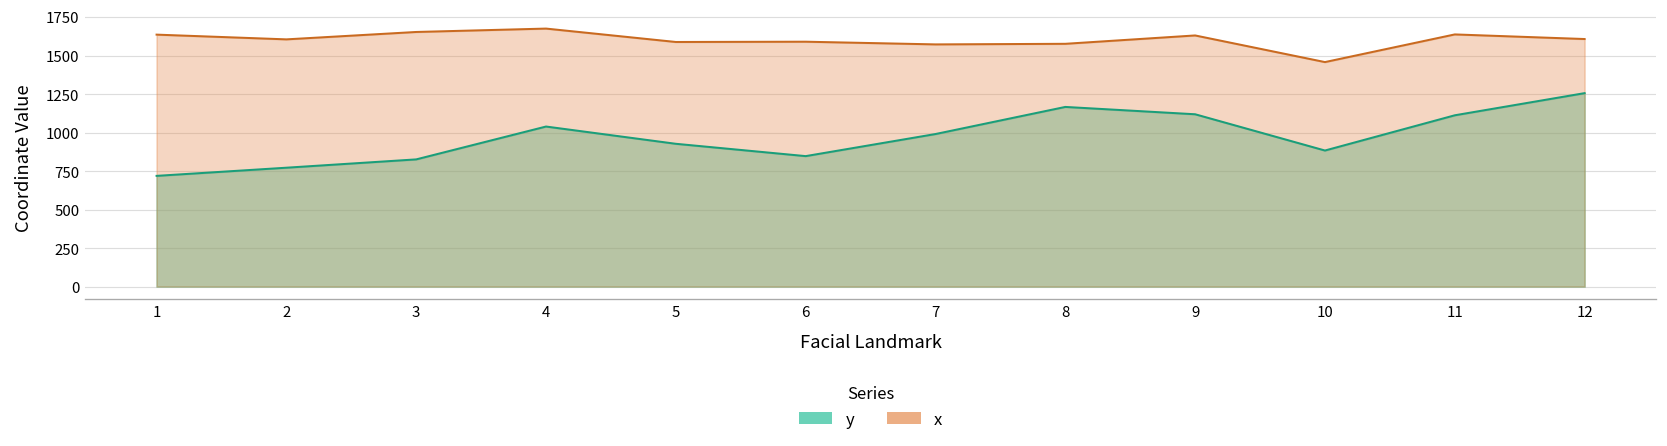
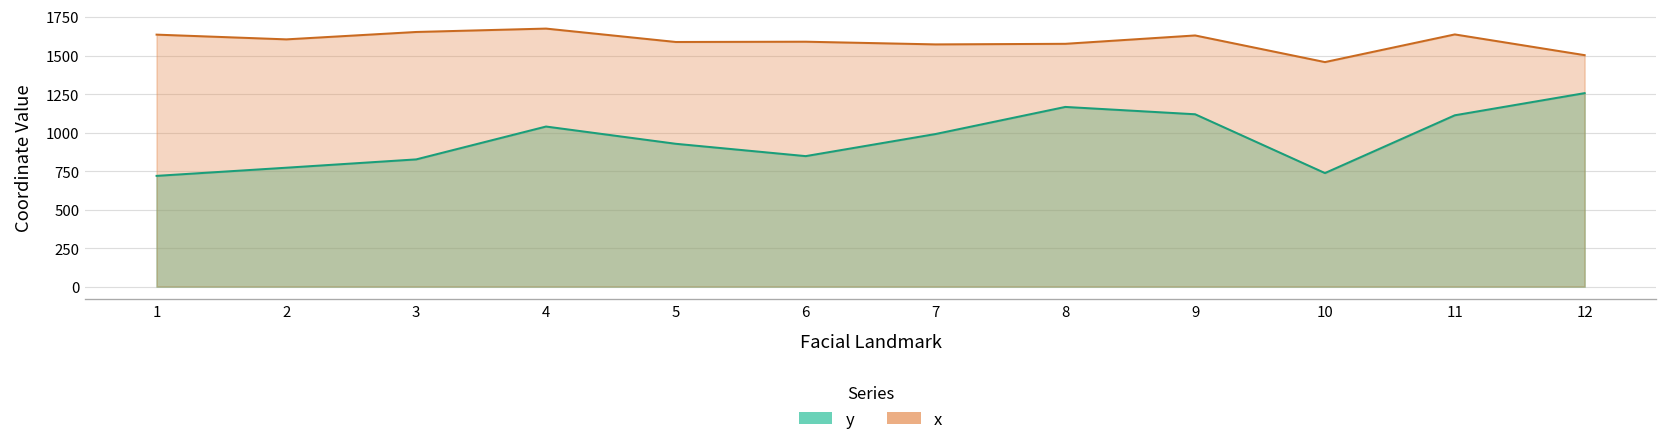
  {
    "y": {
      "1": 720,
      "2": 770,
      "3": 830,
      "4": 1040,
      "5": 930,
      "6": 850,
      "7": 990,
      "8": 1170,
      "9": 1120,
-     "10": 880,
+     "10": 740,
      "11": 1110,
      "12": 1260
    },
    "x": {
      "1": 1640,
      "2": 1610,
      "3": 1650,
      "4": 1680,
      "5": 1590,
      "6": 1590,
      "7": 1570,
      "8": 1580,
      "9": 1630,
      "10": 1460,
      "11": 1640,
-     "12": 1610
+     "12": 1500
    }
  }
